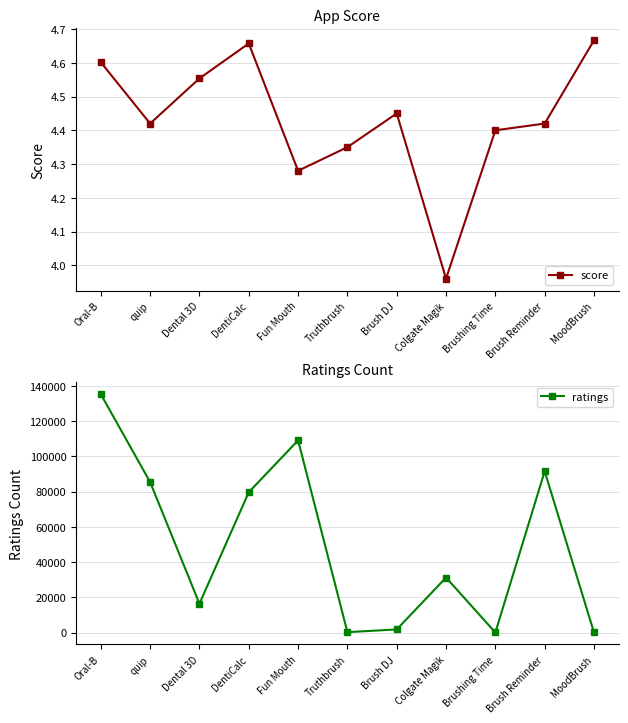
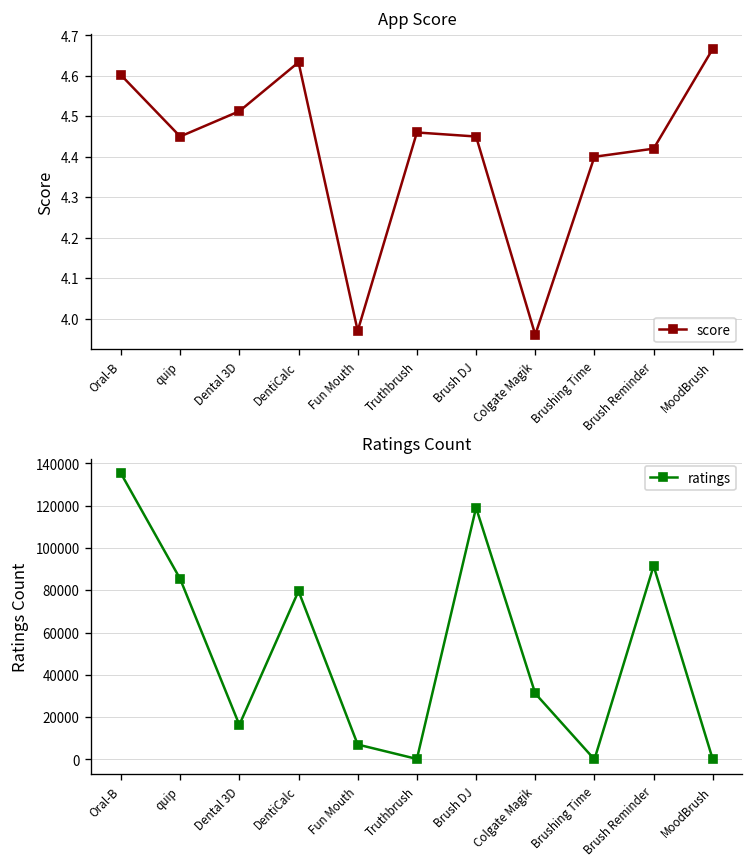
  {
    "App Score": {
      "Oral-B": 4.60,
-     "quip": 4.42,
-     "Dental 3D": 4.55,
-     "DentiCalc": 4.66,
-     "Fun Mouth": 4.28,
-     "Truthbrush": 4.35,
+     "quip": 4.45,
+     "Dental 3D": 4.51,
+     "DentiCalc": 4.63,
+     "Fun Mouth": 3.97,
+     "Truthbrush": 4.46,
      "Brush DJ": 4.45,
      "Colgate Magik": 3.96,
      "Brushing Time": 4.40,
      "Brush Reminder": 4.42,
      "MoodBrush": 4.67
    },
    "Ratings Count": {
      "Oral-B": 135000,
      "quip": 85000,
      "Dental 3D": 16000,
      "DentiCalc": 80000,
-     "Fun Mouth": 109000,
+     "Fun Mouth": 7000,
      "Truthbrush": 0,
-     "Brush DJ": 2000,
+     "Brush DJ": 119000,
      "Colgate Magik": 31000,
      "Brushing Time": 0,
      "Brush Reminder": 92000,
      "MoodBrush": 0
    }
  }
